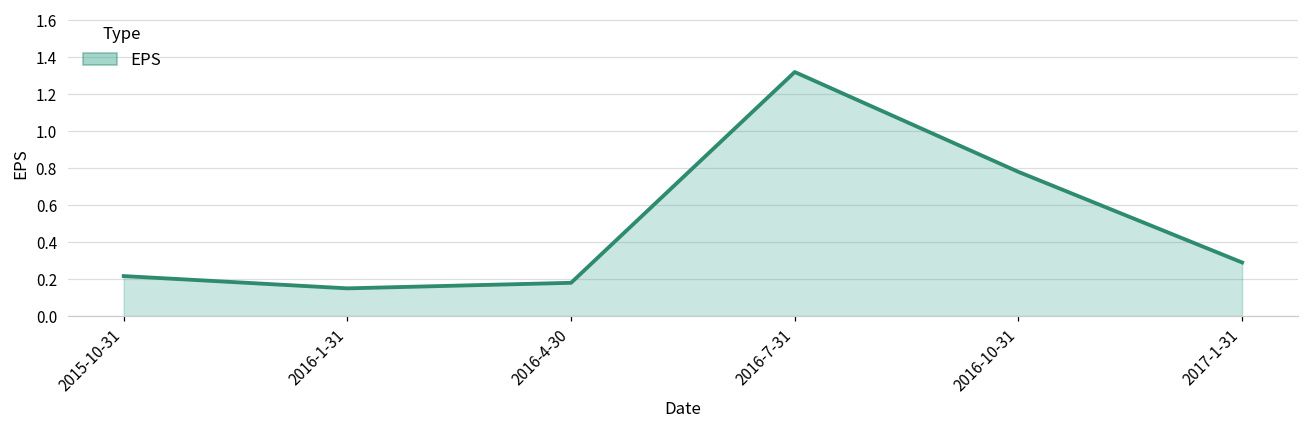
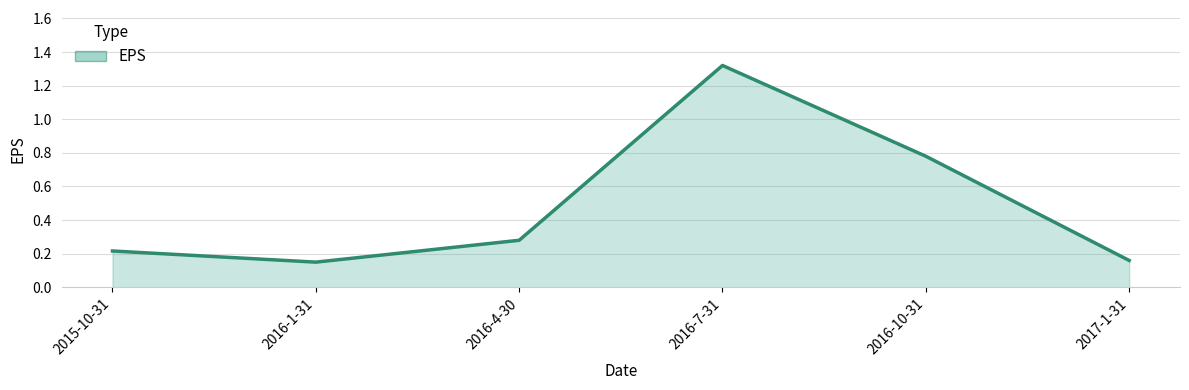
  {
    "2015-10-31": 0.22,
    "2016-1-31": 0.15,
-   "2016-4-30": 0.18,
+   "2016-4-30": 0.28,
    "2016-7-31": 1.32,
    "2016-10-31": 0.78,
-   "2017-1-31": 0.29
+   "2017-1-31": 0.16
  }
